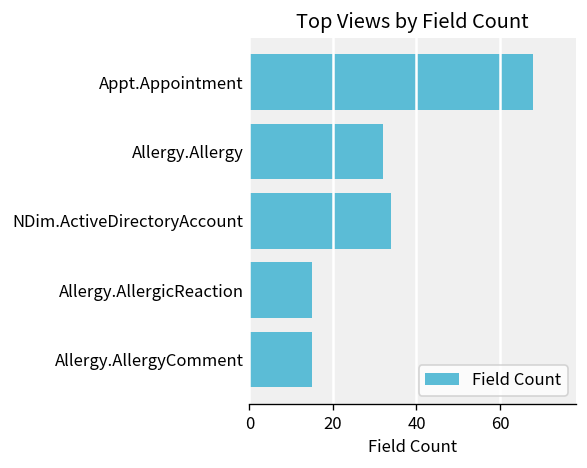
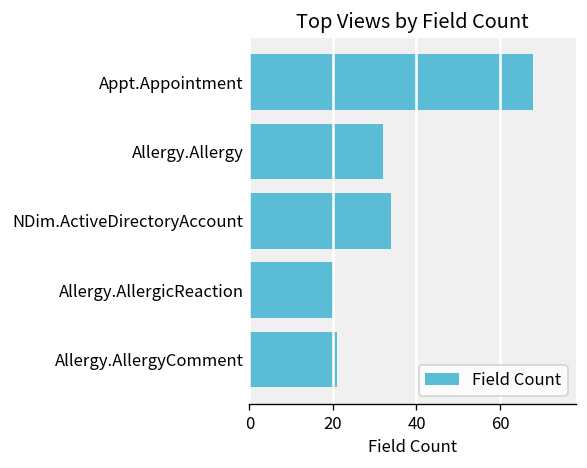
  {
    "Appt.Appointment": 68,
    "Allergy.Allergy": 32,
    "NDim.ActiveDirectoryAccount": 34,
-   "Allergy.AllergicReaction": 15,
-   "Allergy.AllergyComment": 15
+   "Allergy.AllergicReaction": 20,
+   "Allergy.AllergyComment": 21
  }
